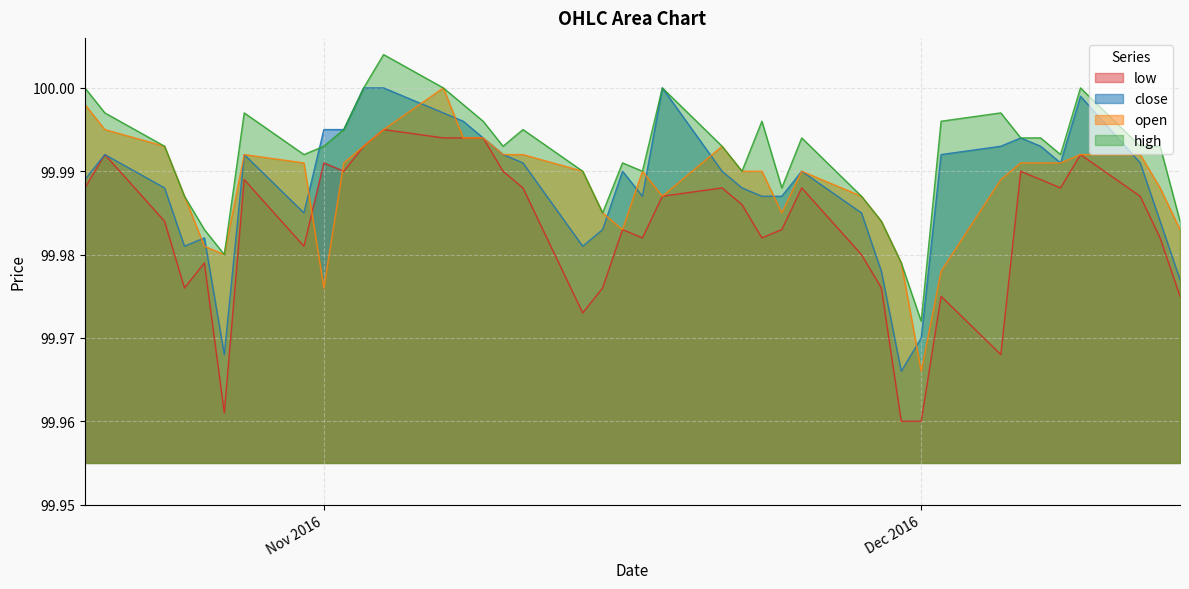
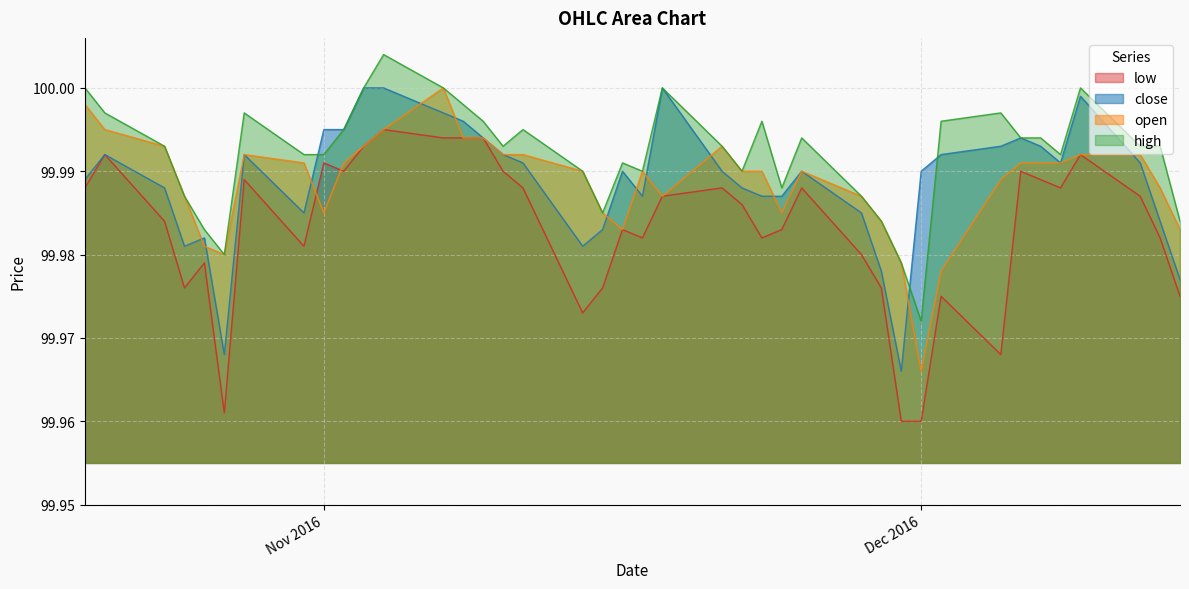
  {
    "low": {
      "Nov 2016": 99.991,
      "Dec 2016": 99.960
    },
    "close": {
      "Nov 2016": 99.995,
-     "Dec 2016": 99.97
+     "Dec 2016": 99.99
    },
    "open": {
-     "Nov 2016": 99.976,
+     "Nov 2016": 99.985,
      "Dec 2016": 99.966
    },
    "high": {
-     "Nov 2016": 99.993,
+     "Nov 2016": 99.992,
      "Dec 2016": 99.972
    }
  }
